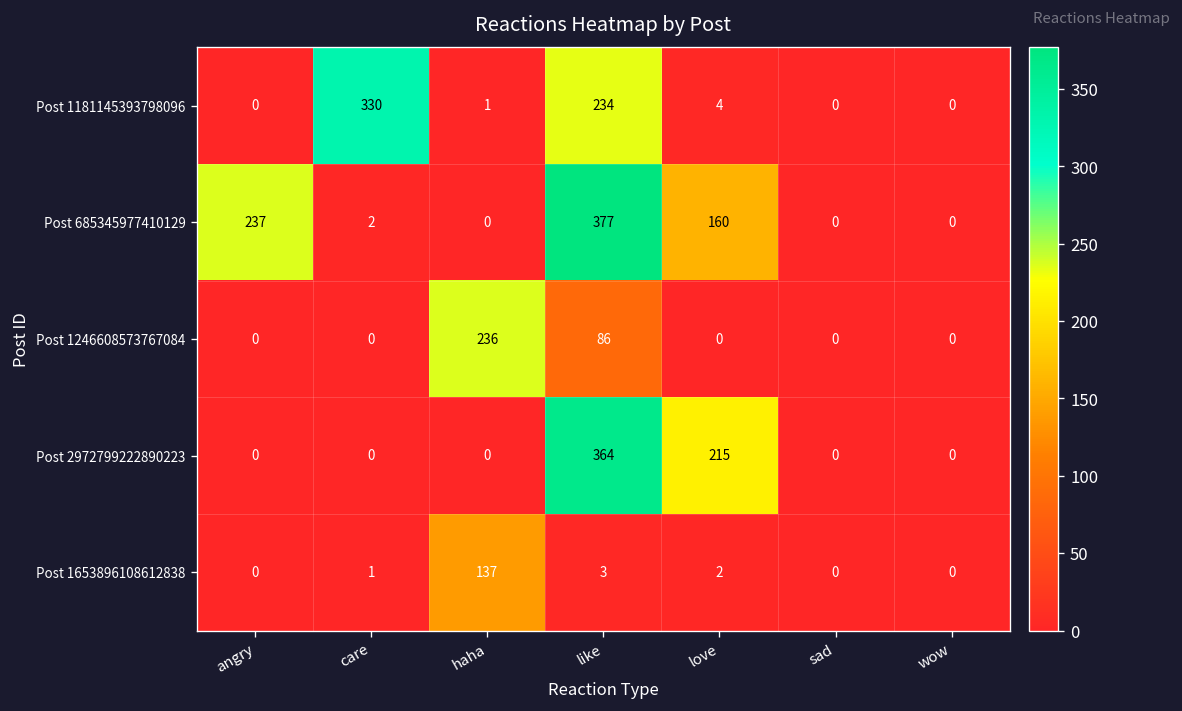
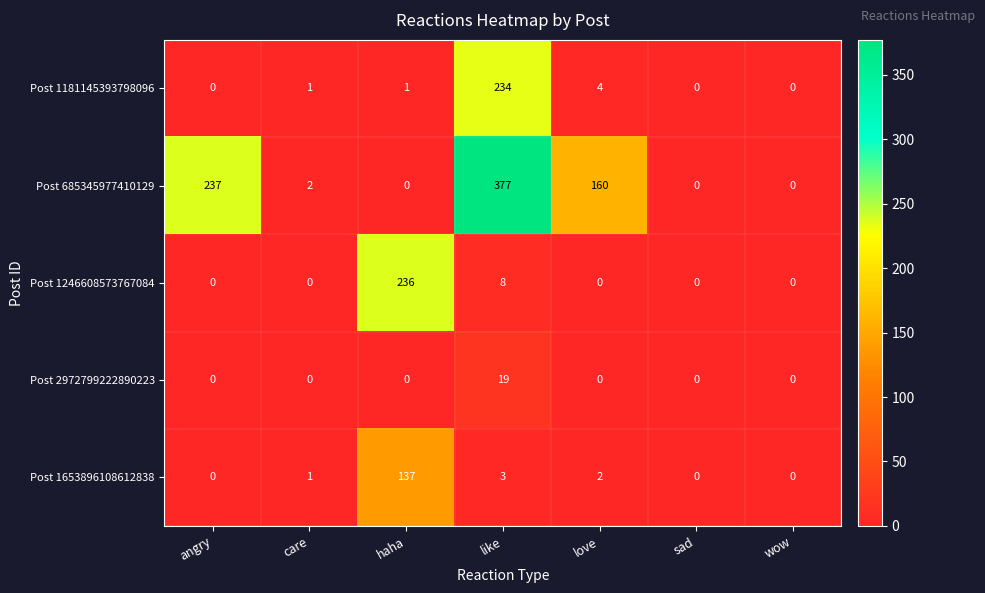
  {
    "Post 1181145393798096": {
      "angry": 0,
-     "care": 330,
+     "care": 1,
      "haha": 1,
      "like": 234,
      "love": 4,
      "sad": 0,
      "wow": 0
    },
    "Post 685345977410129": {
      "angry": 237,
      "care": 2,
      "haha": 0,
      "like": 377,
      "love": 160,
      "sad": 0,
      "wow": 0
    },
    "Post 1246608573767084": {
      "angry": 0,
      "care": 0,
      "haha": 236,
-     "like": 86,
+     "like": 8,
      "love": 0,
      "sad": 0,
      "wow": 0
    },
    "Post 2972799222890223": {
      "angry": 0,
      "care": 0,
      "haha": 0,
-     "like": 364,
-     "love": 215,
+     "like": 19,
+     "love": 0,
      "sad": 0,
      "wow": 0
    },
    "Post 1653896108612838": {
      "angry": 0,
      "care": 1,
      "haha": 137,
      "like": 3,
      "love": 2,
      "sad": 0,
      "wow": 0
    }
  }
